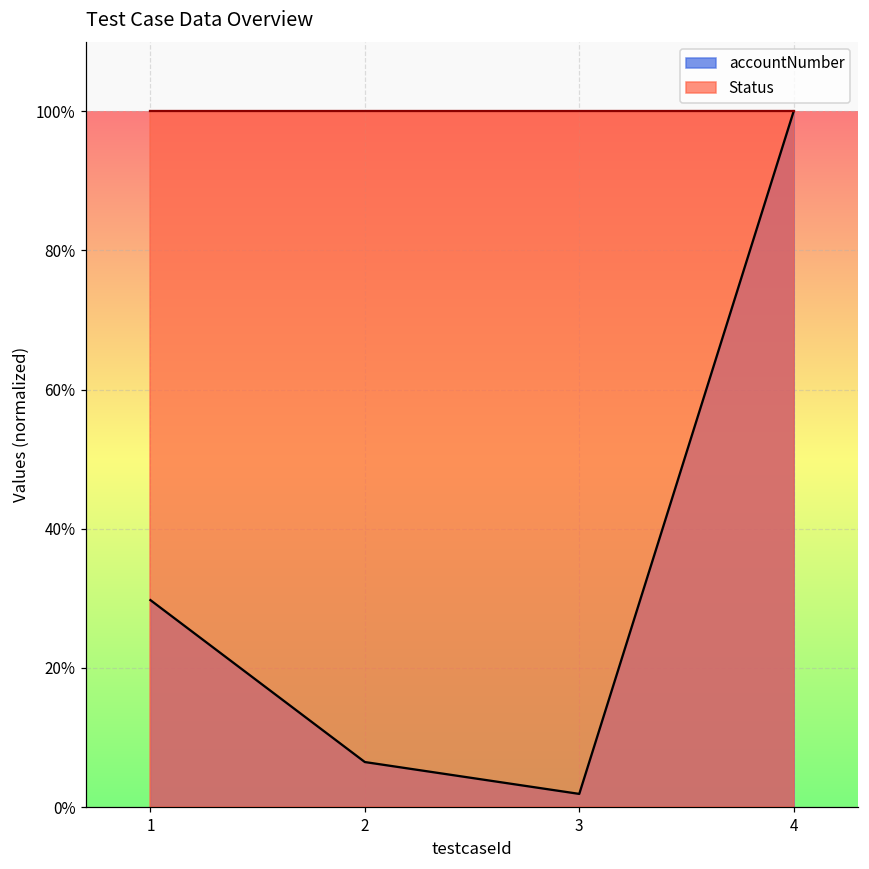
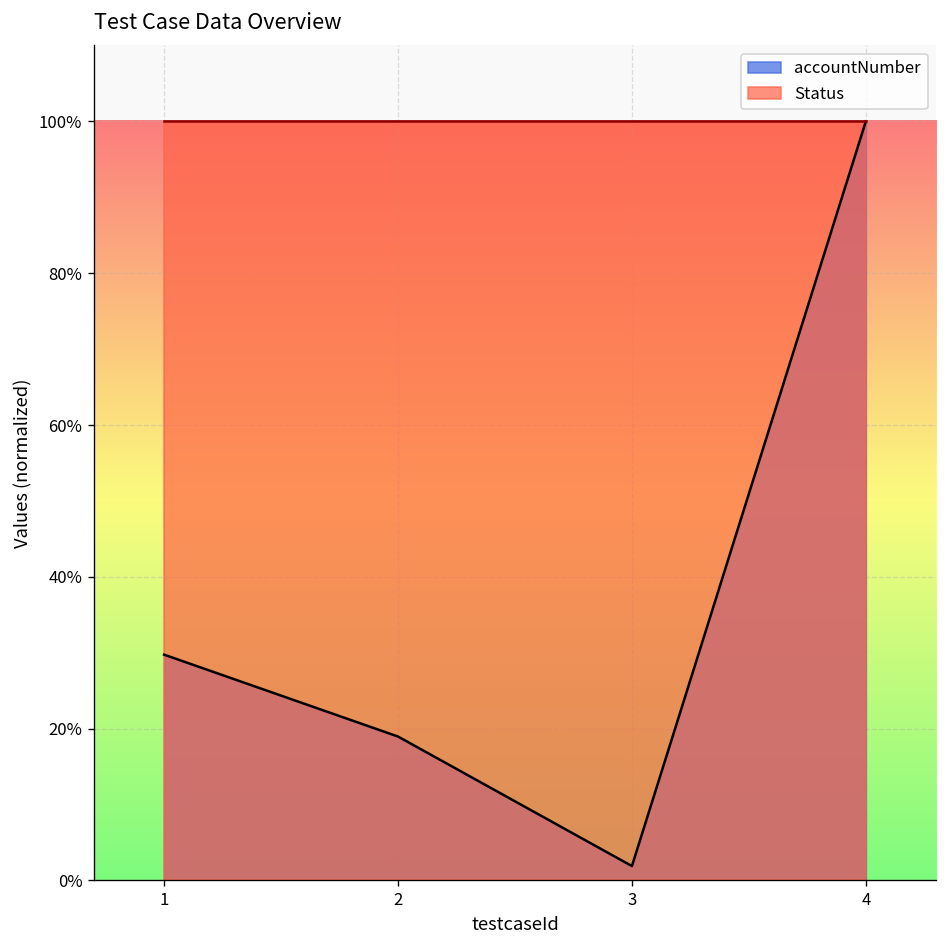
  {
    "accountNumber": {
      "1": "30%",
-     "2": "6%",
+     "2": "19%",
      "3": "2%"
    },
    "Status": {
      "1": "100%",
      "2": "100%",
      "3": "100%"
    }
  }
